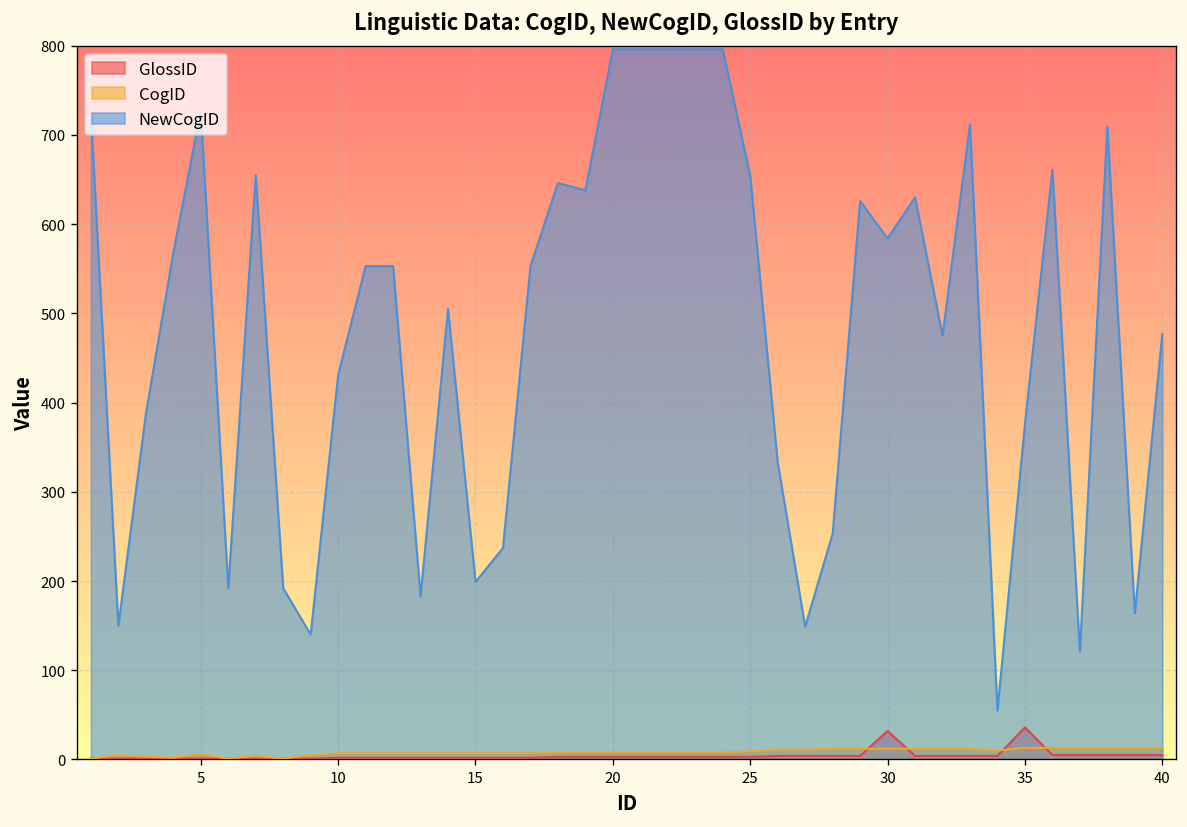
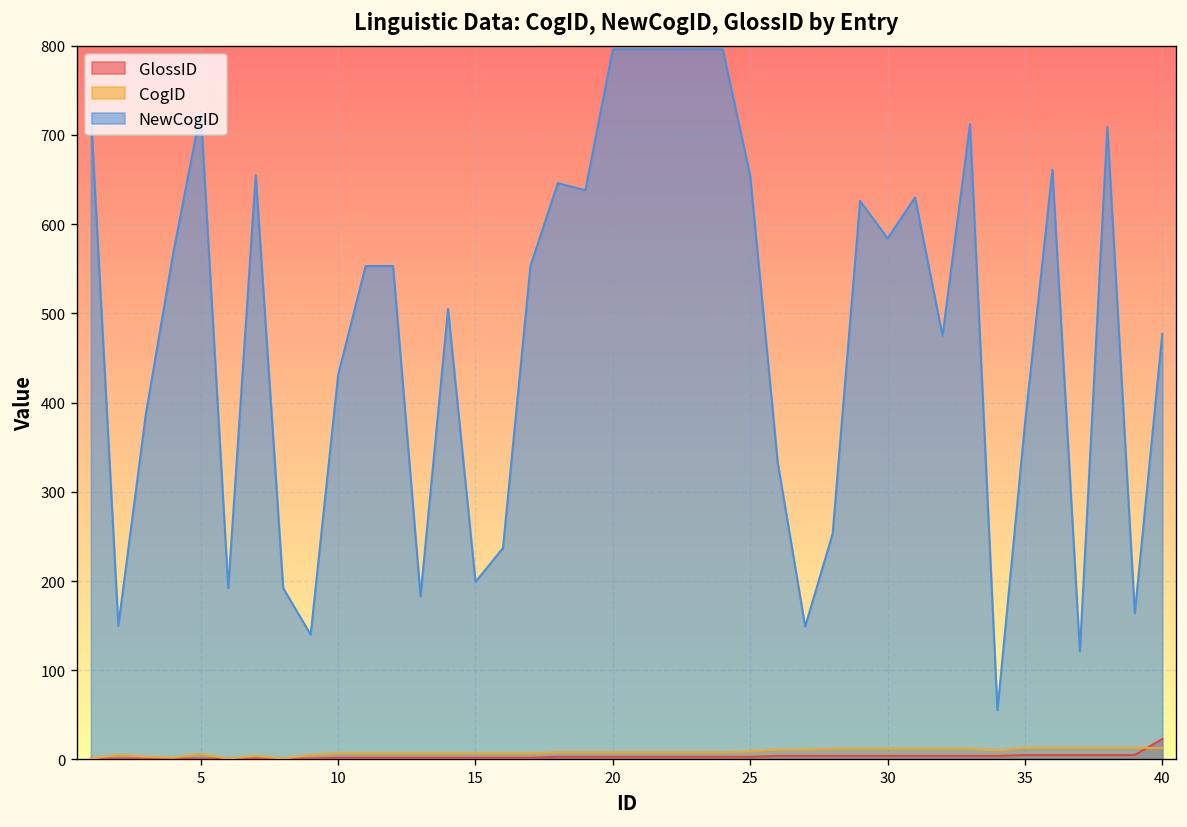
  {
    "GlossID": {
      "5": 0,
      "10": 0,
      "15": 0,
      "20": 0,
      "25": 0,
-     "30": 30,
-     "35": 40,
-     "40": 10
+     "30": 0,
+     "35": 10,
+     "40": 20
    },
    "CogID": {
      "5": 10,
      "10": 10,
      "15": 10,
      "20": 10,
      "25": 10,
      "30": 10,
      "35": 10,
      "40": 10
    },
    "NewCogID": {
      "10": 430,
      "15": 200,
      "20": 800,
      "25": 650,
      "30": 580,
      "35": 380,
      "40": 480
    }
  }
